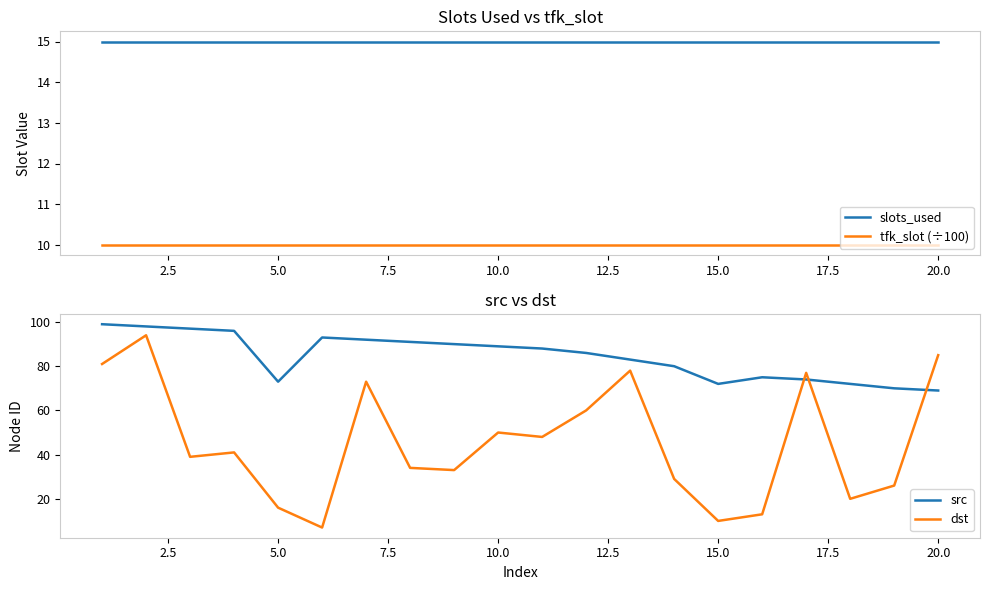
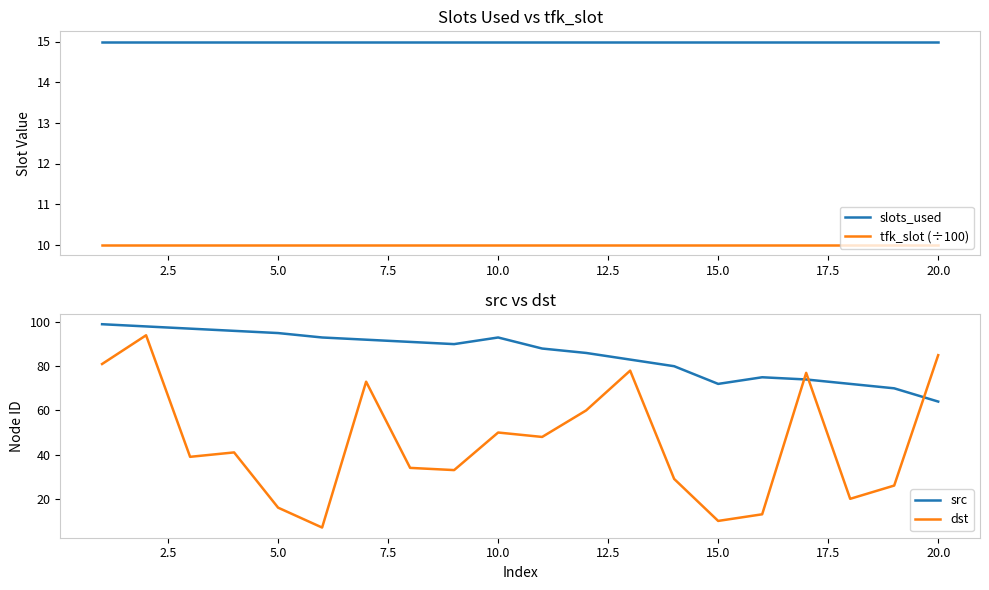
  {
    "Slots Used vs tfk_slot": {
      "slots_used": {
        "5.0": 15.0,
        "10.0": 15.0,
        "15.0": 15.0,
        "20.0": 15.0
      },
      "tfk_slot (÷100)": {
        "5.0": 10.0,
        "10.0": 10.0,
        "15.0": 10.0
      }
    },
    "src vs dst": {
      "src": {
-       "5.0": 73,
-       "10.0": 89,
+       "5.0": 95,
+       "10.0": 93,
        "15.0": 72,
-       "20.0": 69
+       "20.0": 64
      },
      "dst": {
        "5.0": 16,
        "10.0": 50,
        "15.0": 10,
        "20.0": 85
      }
    }
  }
